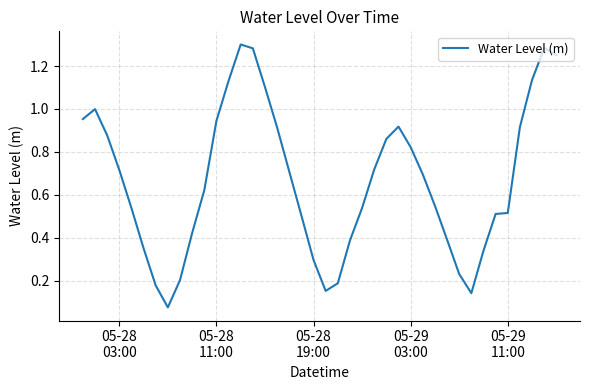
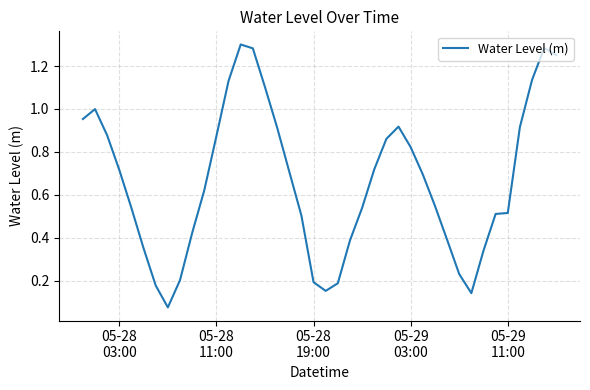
  {
    "05-28 03:00": 0.72,
-   "05-28 11:00": 0.94,
-   "05-28 19:00": 0.30,
+   "05-28 11:00": 0.87,
+   "05-28 19:00": 0.19,
    "05-29 03:00": 0.82,
    "05-29 11:00": 0.52
  }
